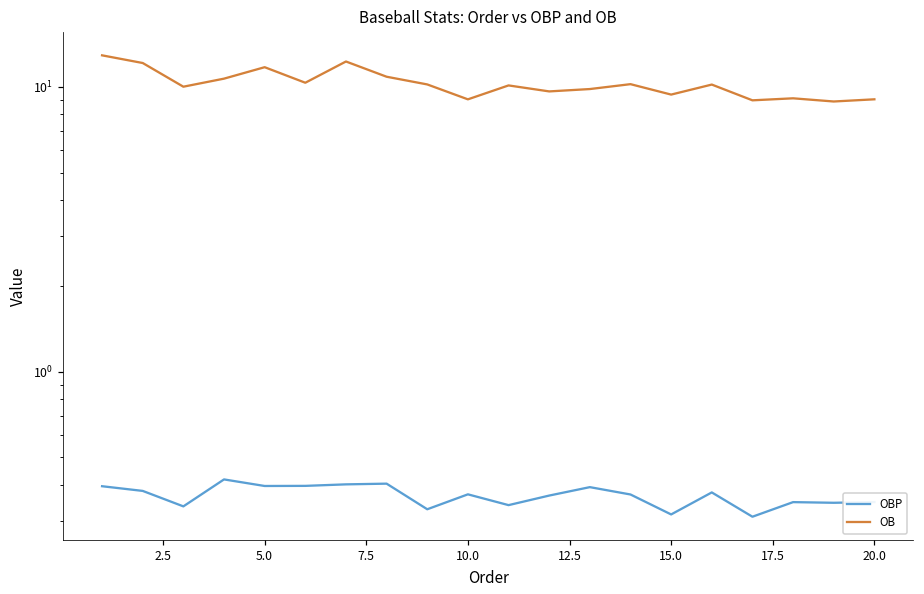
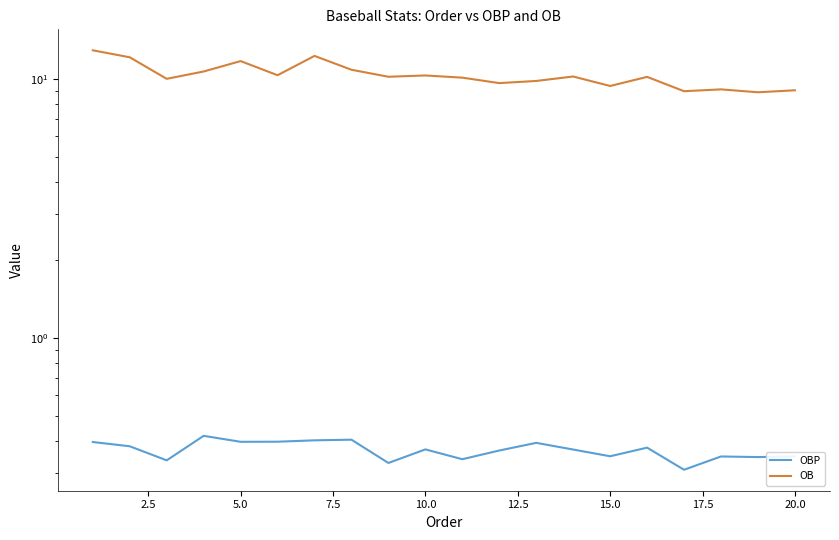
  {
    "OBP": {
      "5.0": 0.40,
      "10.0": 0.37,
-     "15.0": 0.32
+     "15.0": 0.35
    },
    "OB": {
      "5.0": 12,
-     "10.0": 9.0,
+     "10.0": 10.3,
      "15.0": 9.4,
      "20.0": 9.0
    }
  }
